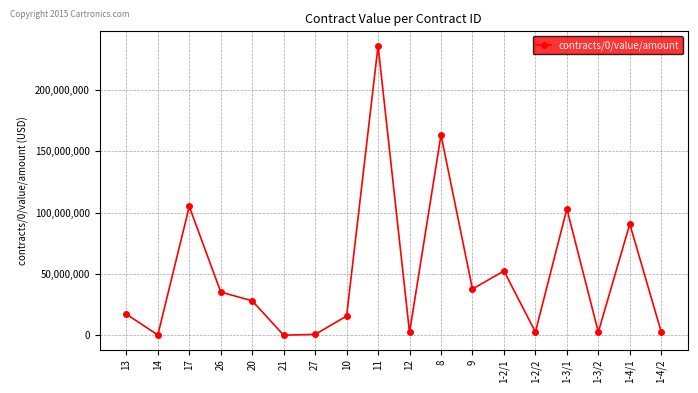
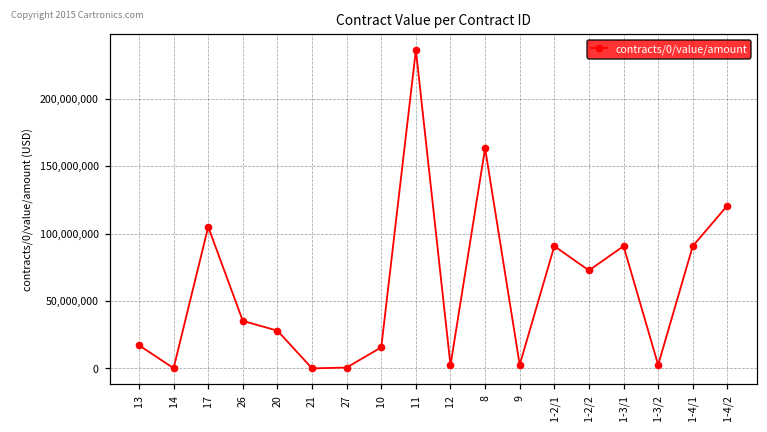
  {
    "13": "17,000,000",
    "14": "0",
    "17": "105,000,000",
    "26": "35,000,000",
    "20": "28,000,000",
    "21": "0",
    "27": "1,000,000",
    "10": "16,000,000",
    "11": "236,000,000",
    "12": "2,000,000",
    "8": "163,000,000",
-   "9": "38,000,000",
-   "1-2/1": "52,000,000",
-   "1-2/2": "3,000,000",
-   "1-3/1": "103,000,000",
+   "9": "3,000,000",
+   "1-2/1": "91,000,000",
+   "1-2/2": "73,000,000",
+   "1-3/1": "91,000,000",
    "1-3/2": "3,000,000",
    "1-4/1": "91,000,000",
-   "1-4/2": "3,000,000"
+   "1-4/2": "121,000,000"
  }
